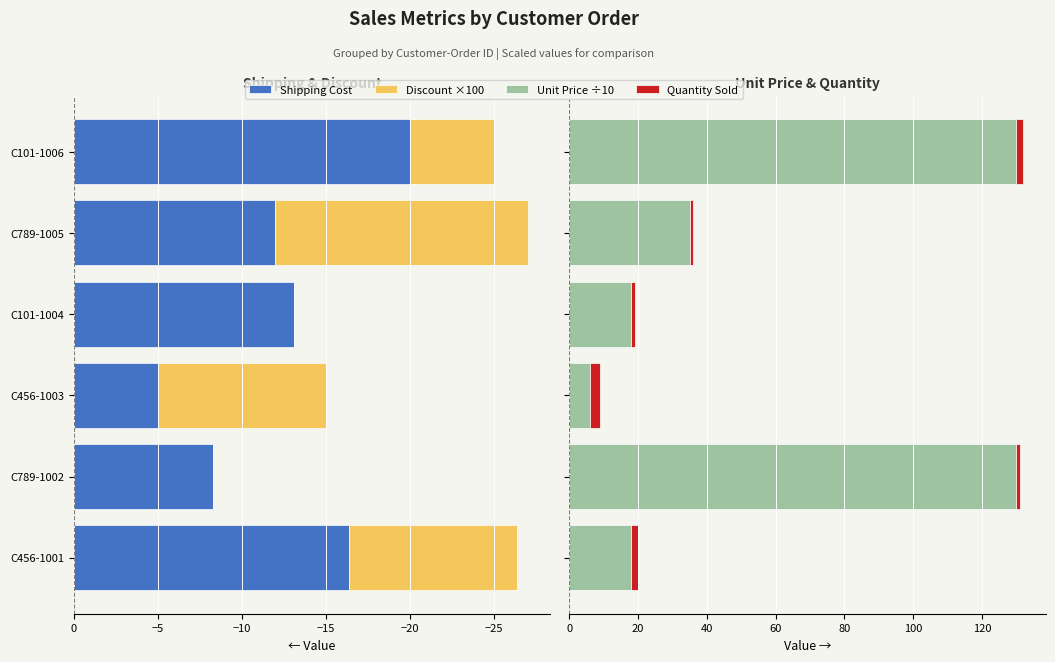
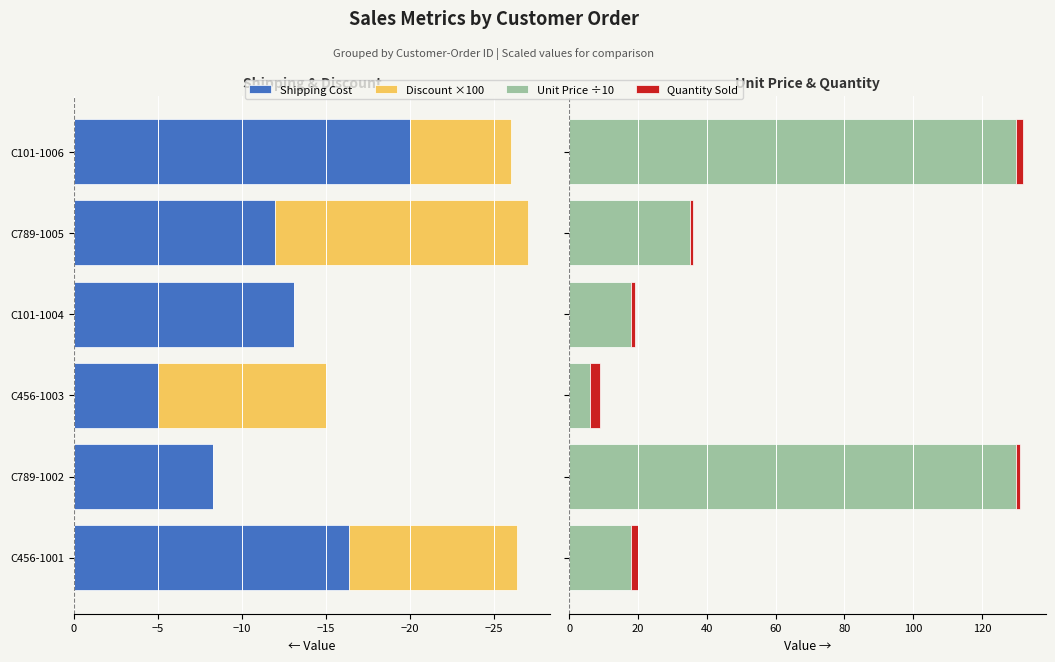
  {
    "Shipping & Discount": {
      "Shipping Cost": {
        "C101-1006": -20.0,
        "C789-1005": -12.0,
        "C101-1004": -13.1,
        "C456-1003": -5.0,
        "C789-1002": -8.3,
        "C456-1001": -16.4
      },
      "Discount ×100": {
-       "C101-1006": -5.0,
+       "C101-1006": -6.0,
        "C789-1005": -15.0,
        "C101-1004": 0.0,
        "C456-1003": -10.0,
        "C789-1002": 0.0,
        "C456-1001": -10.0
      }
    }
  }
